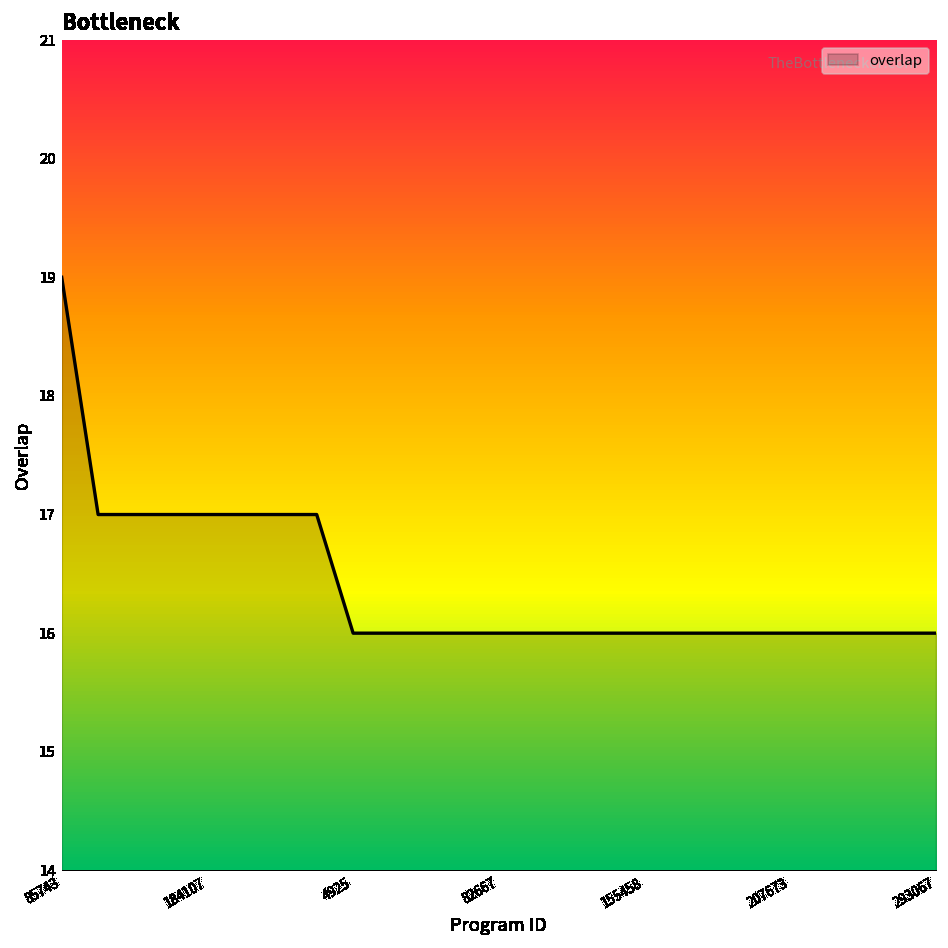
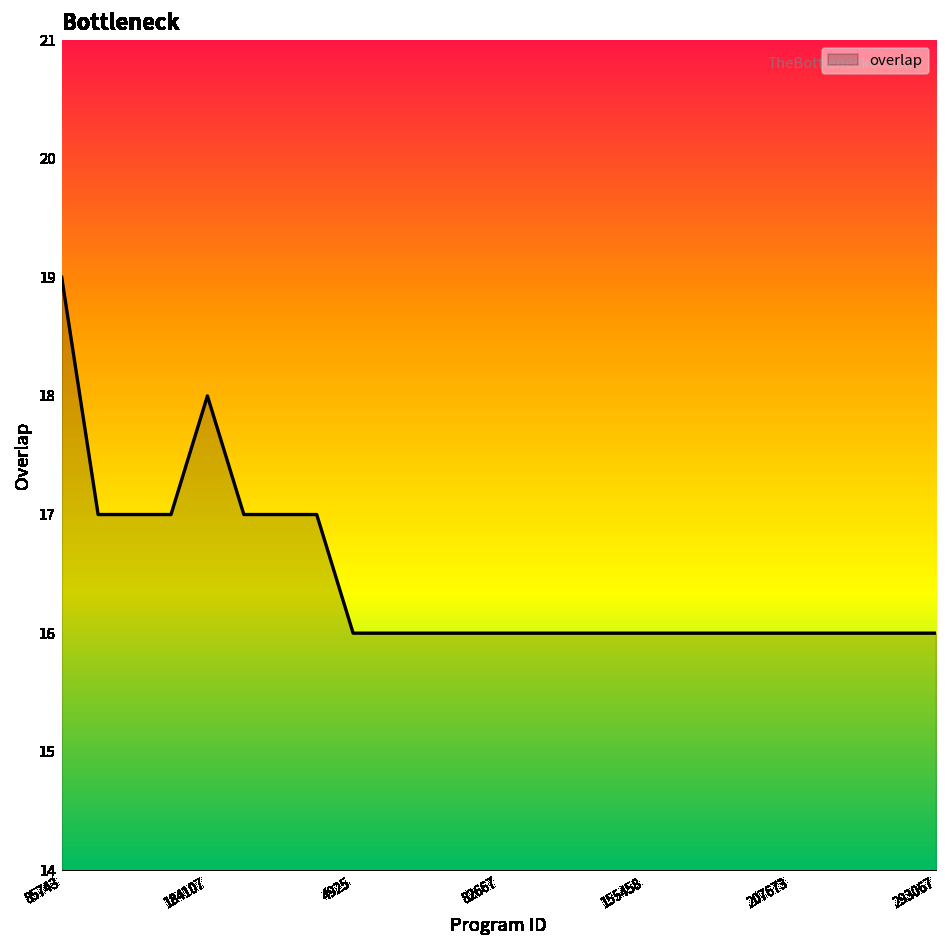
  {
    "85743": 19,
-   "184107": 17,
+   "184107": 18,
    "4925": 16,
    "82667": 16,
    "155458": 16,
    "207673": 16,
    "293067": 16
  }
